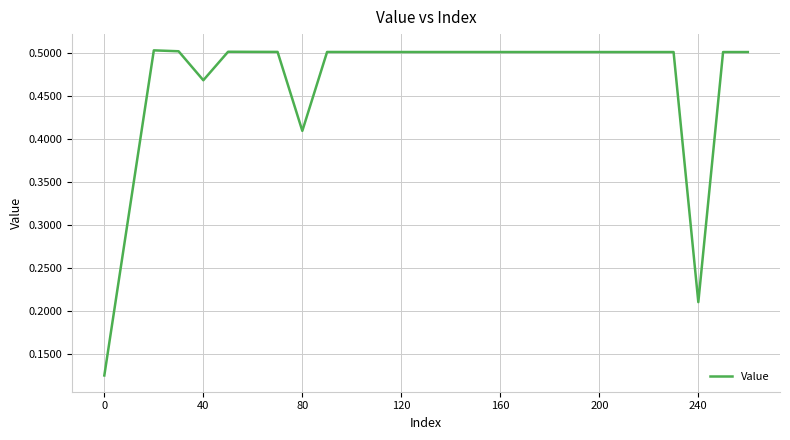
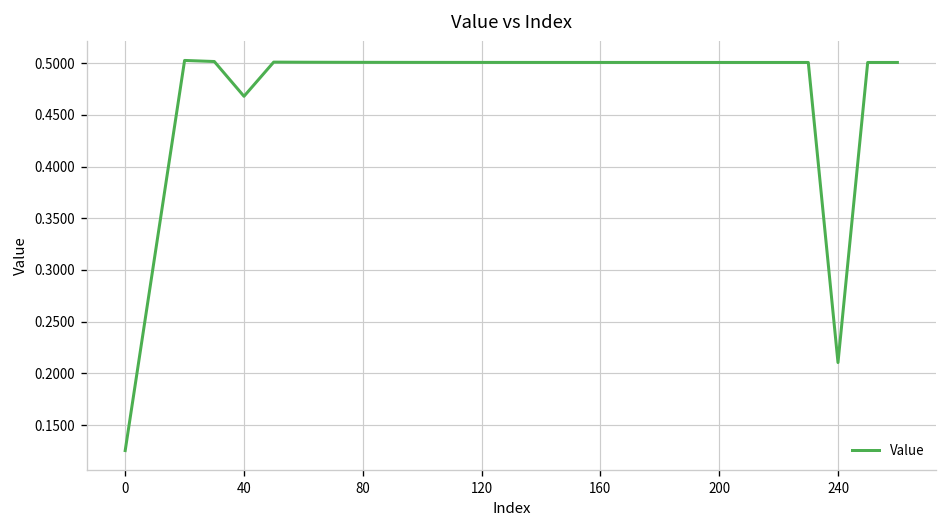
  {
    "0": 0.13,
    "40": 0.47,
-   "80": 0.41,
+   "80": 0.50,
    "120": 0.50,
    "160": 0.50,
    "200": 0.50,
    "240": 0.21
  }
